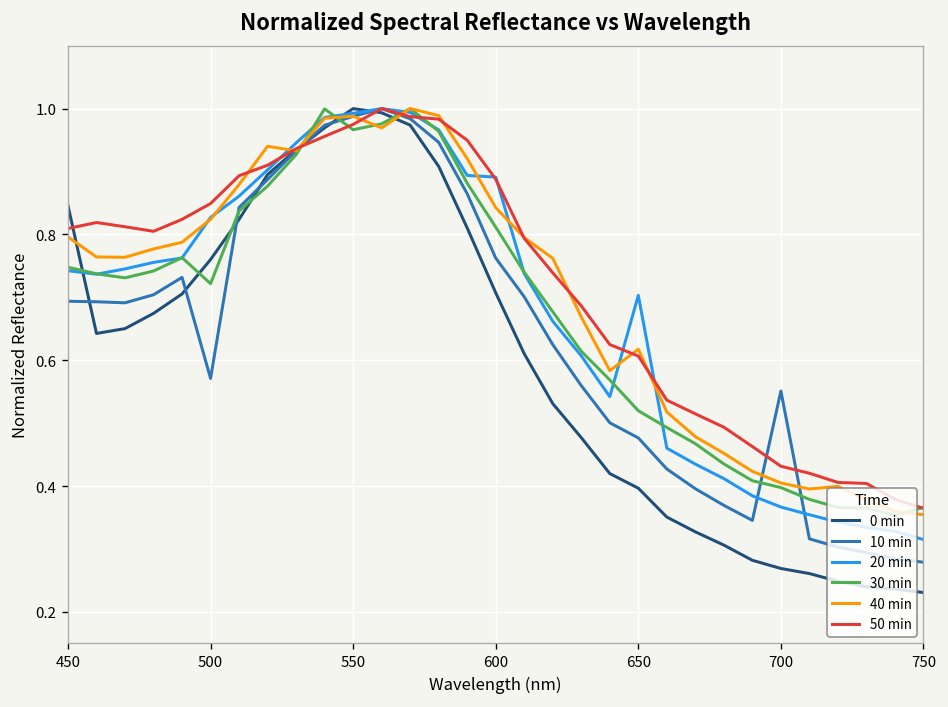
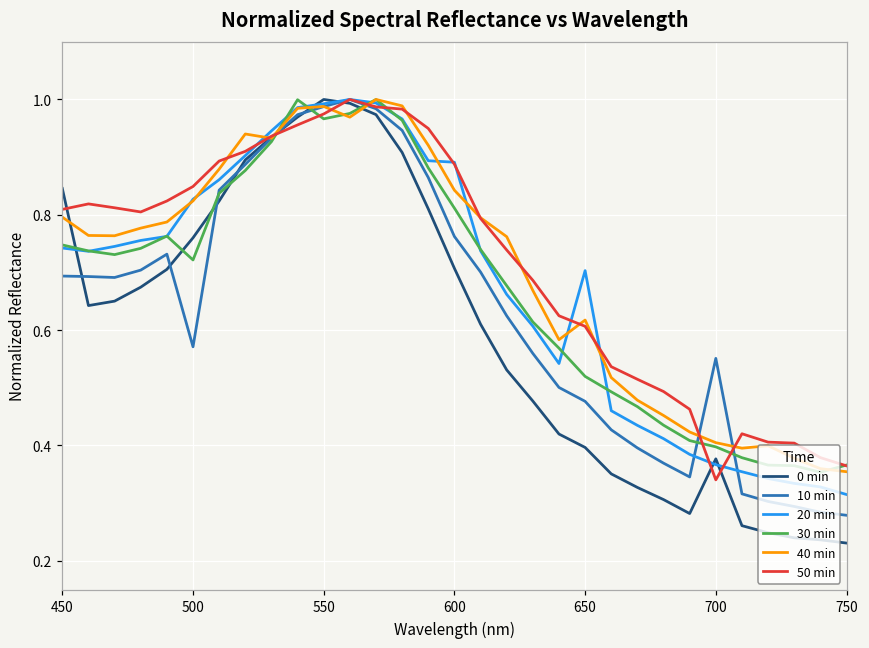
  {
    "0 min": {
      "450": 0.85,
      "500": 0.76,
      "550": 1.00,
      "600": 0.71,
      "650": 0.40,
-     "700": 0.27,
+     "700": 0.38,
      "750": 0.23
    },
    "10 min": {
      "450": 0.69,
      "500": 0.57,
      "600": 0.76,
      "650": 0.48,
      "700": 0.55,
      "750": 0.28
    },
    "20 min": {
      "450": 0.74,
      "650": 0.70,
      "700": 0.37,
      "750": 0.31
    },
    "30 min": {
      "450": 0.75,
      "500": 0.72,
      "550": 0.97,
      "600": 0.81,
      "650": 0.52,
      "700": 0.40
    },
    "40 min": {
      "450": 0.80,
      "600": 0.84,
      "650": 0.62,
      "700": 0.40,
      "750": 0.35
    },
    "50 min": {
      "450": 0.81,
      "500": 0.85,
      "550": 0.97,
      "650": 0.61,
-     "700": 0.43
+     "700": 0.34
    }
  }
